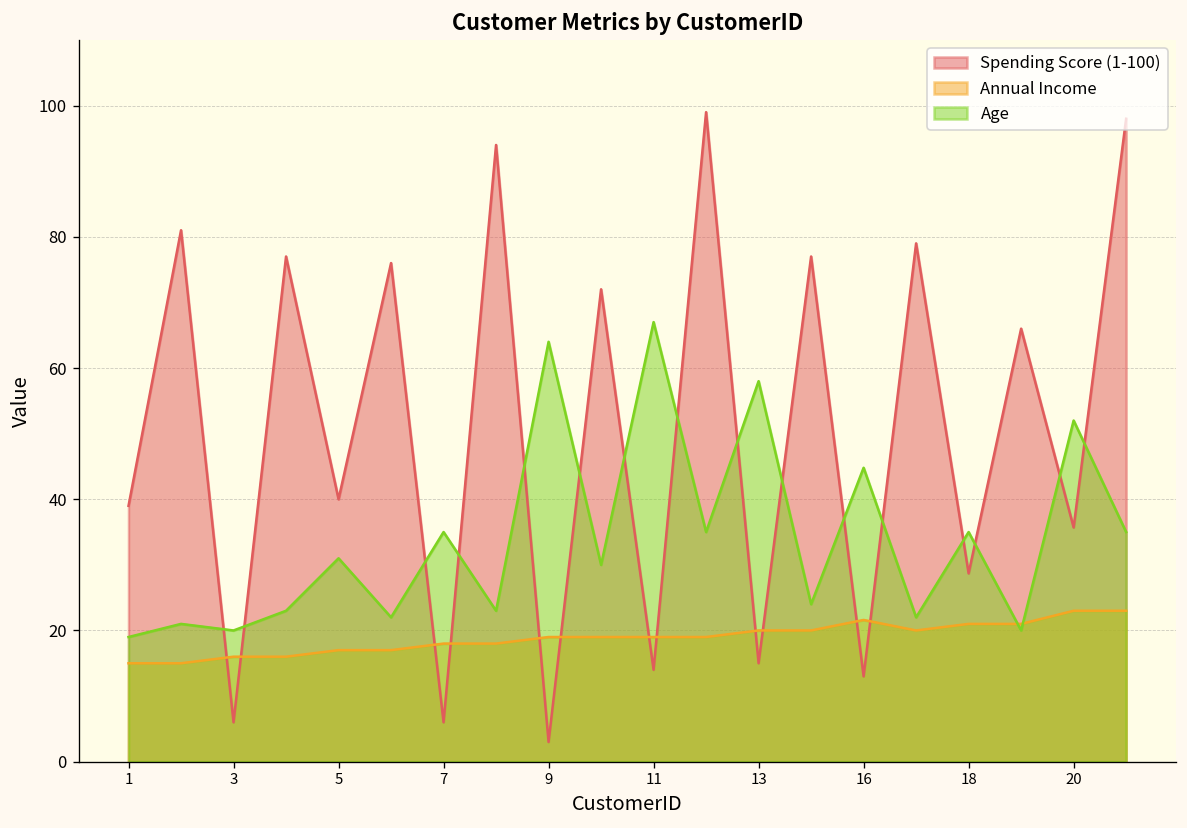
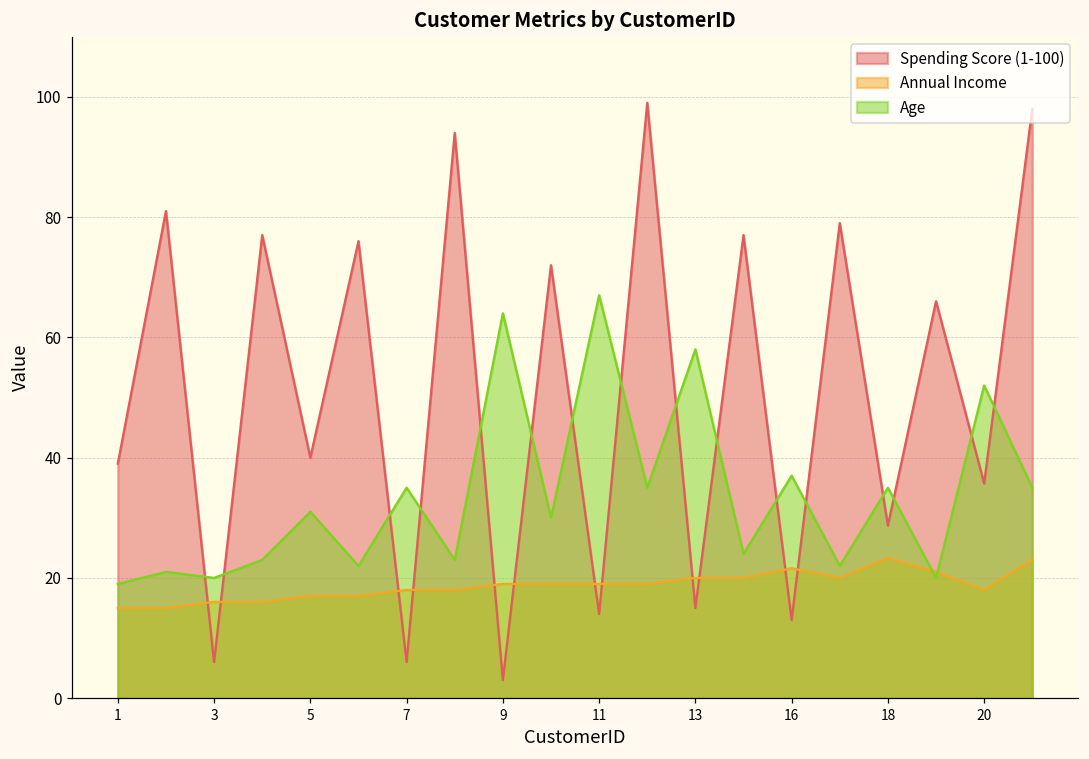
  {
    "Spending Score (1-100)": {
      "16": 13,
      "18": 29,
      "20": 36
    },
    "Annual Income": {
      "16": 22,
-     "18": 21,
-     "20": 23
+     "18": 23,
+     "20": 18
    },
    "Age": {
-     "16": 45,
+     "16": 37,
      "18": 35,
      "20": 52
    }
  }
